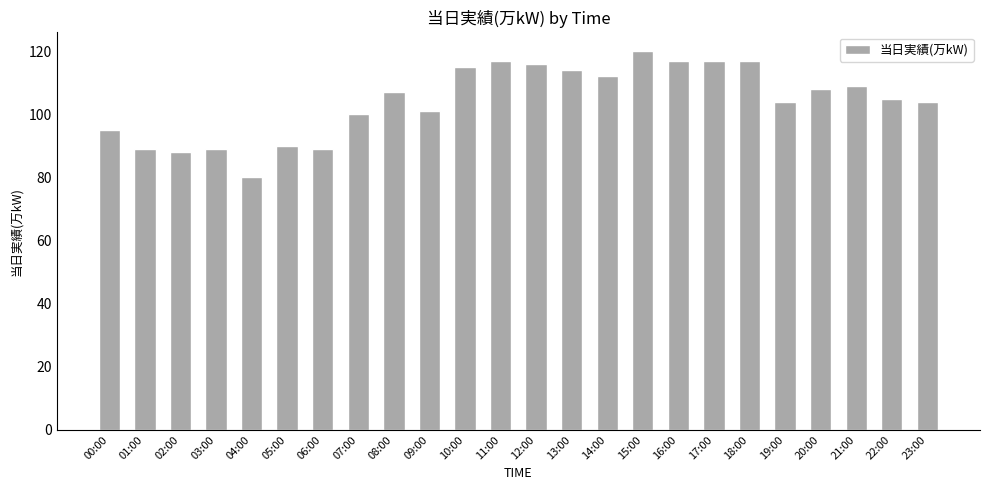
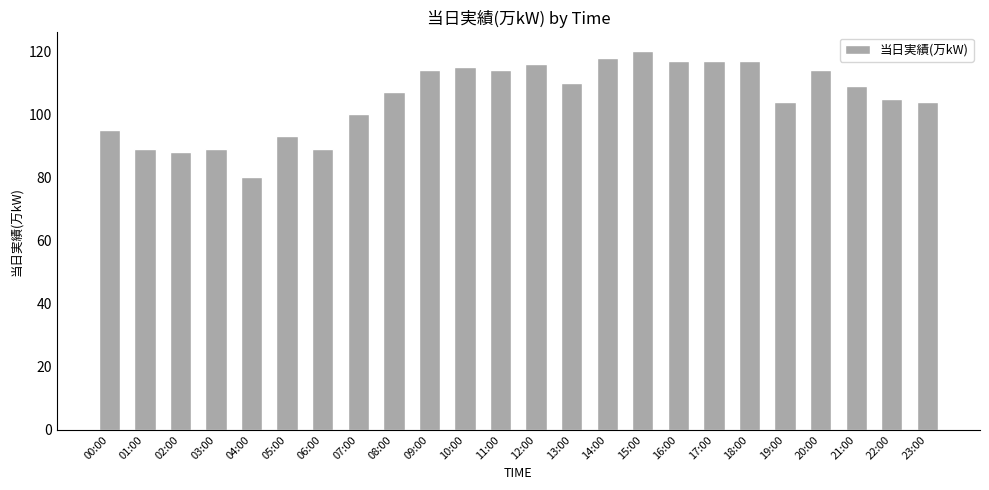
  {
    "00:00": 95,
    "01:00": 89,
    "02:00": 88,
    "03:00": 89,
    "04:00": 80,
-   "05:00": 90,
+   "05:00": 93,
    "06:00": 89,
    "07:00": 100,
    "08:00": 107,
-   "09:00": 101,
+   "09:00": 114,
    "10:00": 115,
-   "11:00": 117,
+   "11:00": 114,
    "12:00": 116,
-   "13:00": 114,
-   "14:00": 112,
+   "13:00": 110,
+   "14:00": 118,
    "15:00": 120,
    "16:00": 117,
    "17:00": 117,
    "18:00": 117,
    "19:00": 104,
-   "20:00": 108,
+   "20:00": 114,
    "21:00": 109,
    "22:00": 105,
    "23:00": 104
  }
